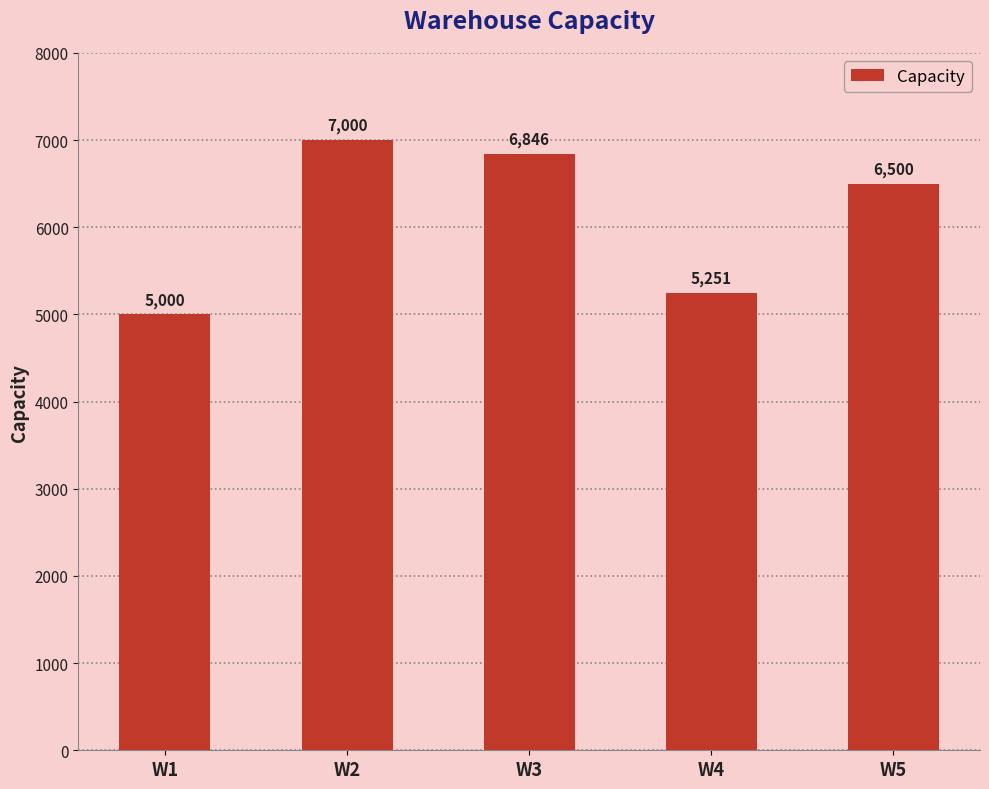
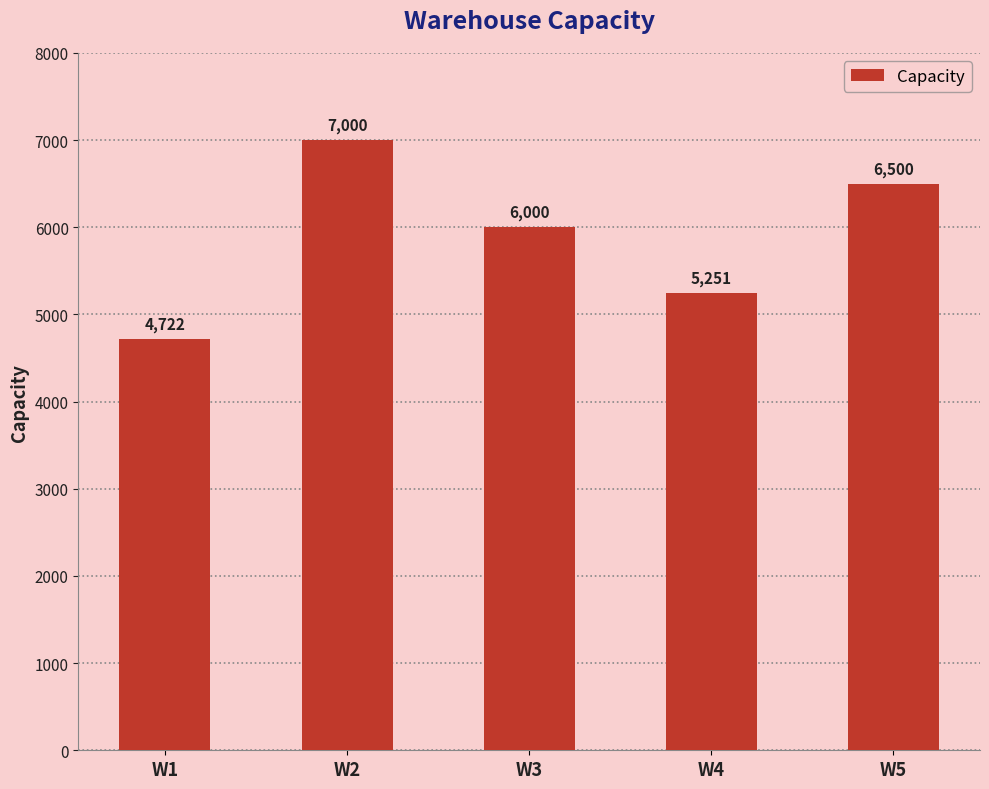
  {
-   "W1": "5,000",
+   "W1": "4,722",
    "W2": "7,000",
-   "W3": "6,846",
+   "W3": "6,000",
    "W4": "5,251",
    "W5": "6,500"
  }
